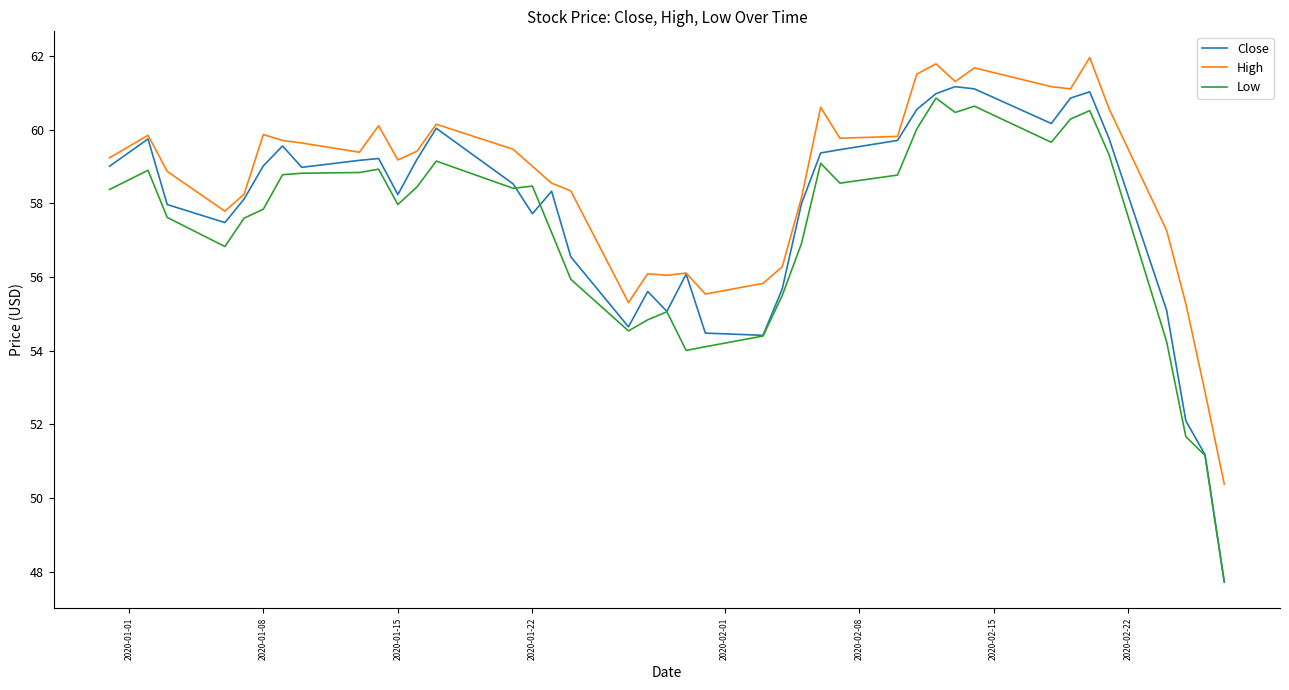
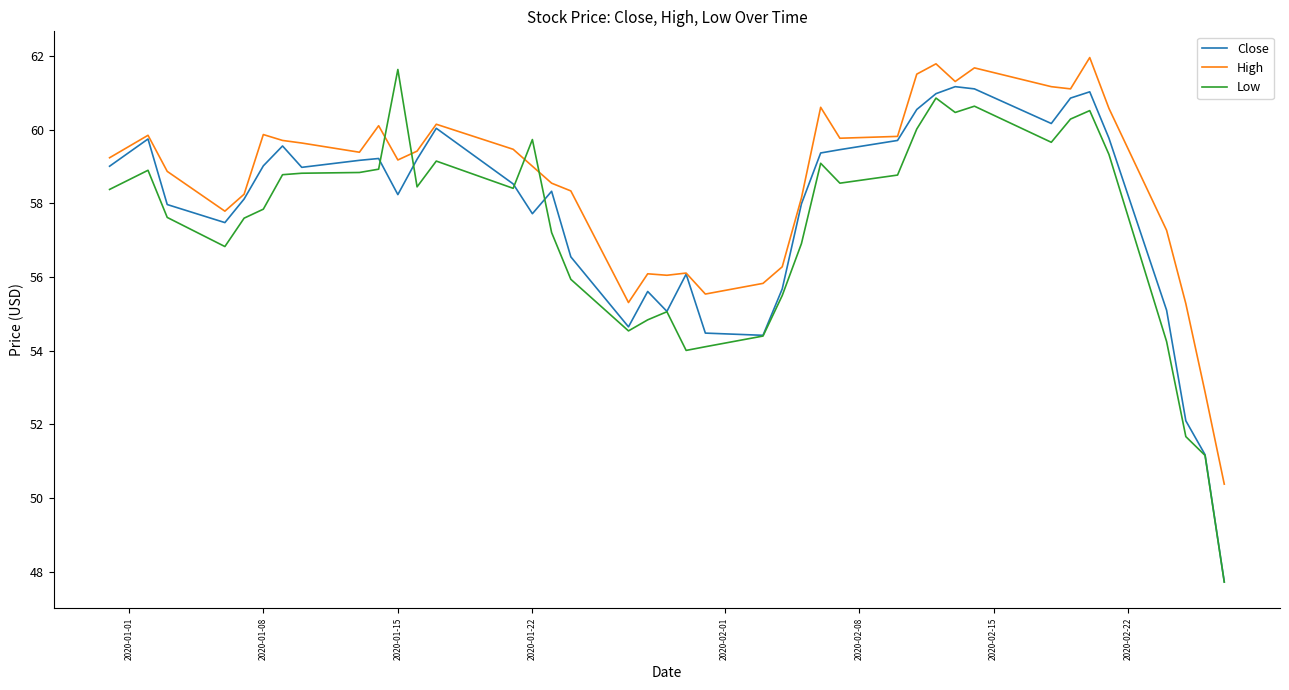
  {
    "Close": {
      "2020-01-08": 59.0,
      "2020-01-15": 58.2,
      "2020-01-22": 57.7
    },
    "High": {
      "2020-01-08": 59.9,
      "2020-01-15": 59.2,
      "2020-01-22": 59.0
    },
    "Low": {
      "2020-01-08": 57.8,
-     "2020-01-15": 58.0,
-     "2020-01-22": 58.5
+     "2020-01-15": 61.6,
+     "2020-01-22": 59.7
    }
  }
